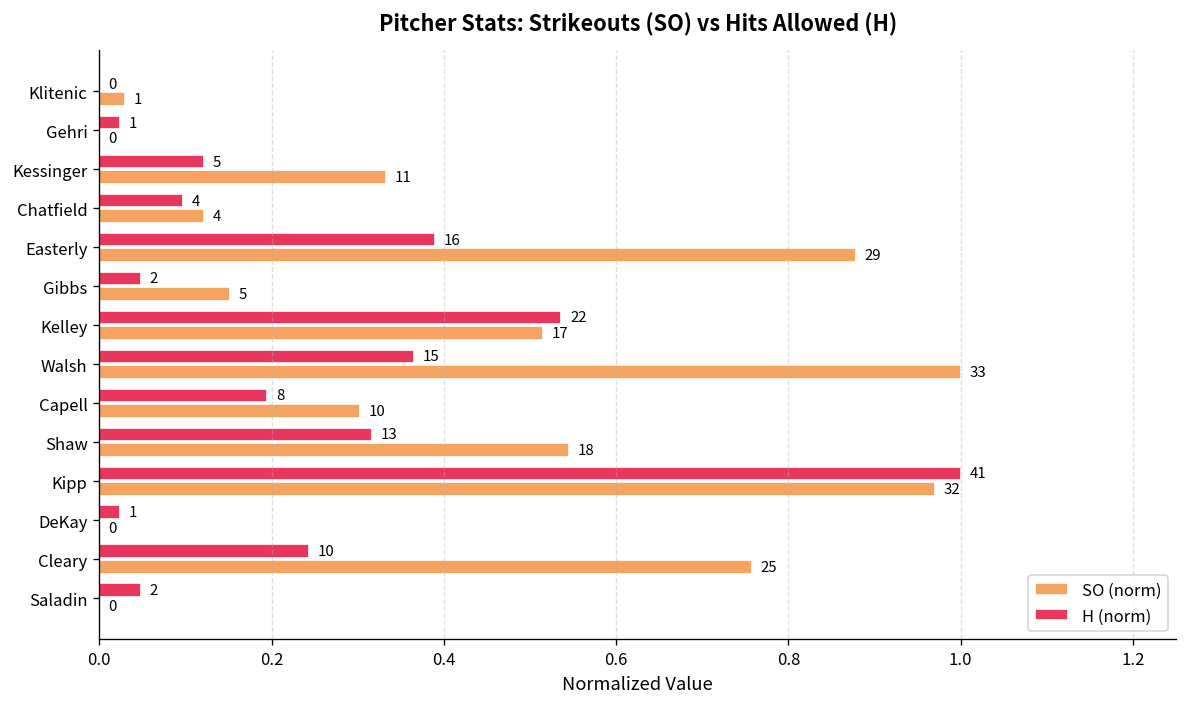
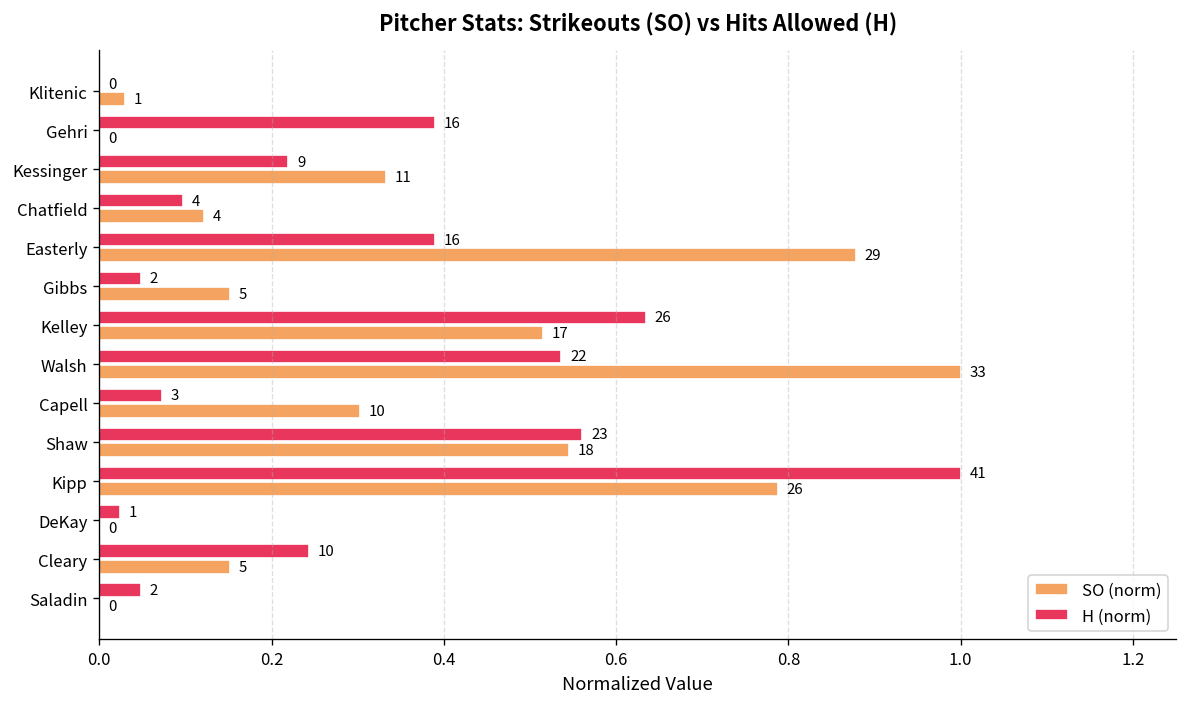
  {
    "SO (norm)": {
      "Gehri": 0,
-     "Kipp": 32,
+     "Kipp": 26,
      "DeKay": 0,
-     "Cleary": 25,
+     "Cleary": 5,
      "Saladin": 0
    },
    "H (norm)": {
      "Klitenic": 0,
-     "Gehri": 1,
-     "Kessinger": 5,
-     "Kelley": 22,
-     "Walsh": 15,
-     "Capell": 8,
-     "Shaw": 13,
+     "Gehri": 16,
+     "Kessinger": 9,
+     "Kelley": 26,
+     "Walsh": 22,
+     "Capell": 3,
+     "Shaw": 23,
      "DeKay": 0
    }
  }
